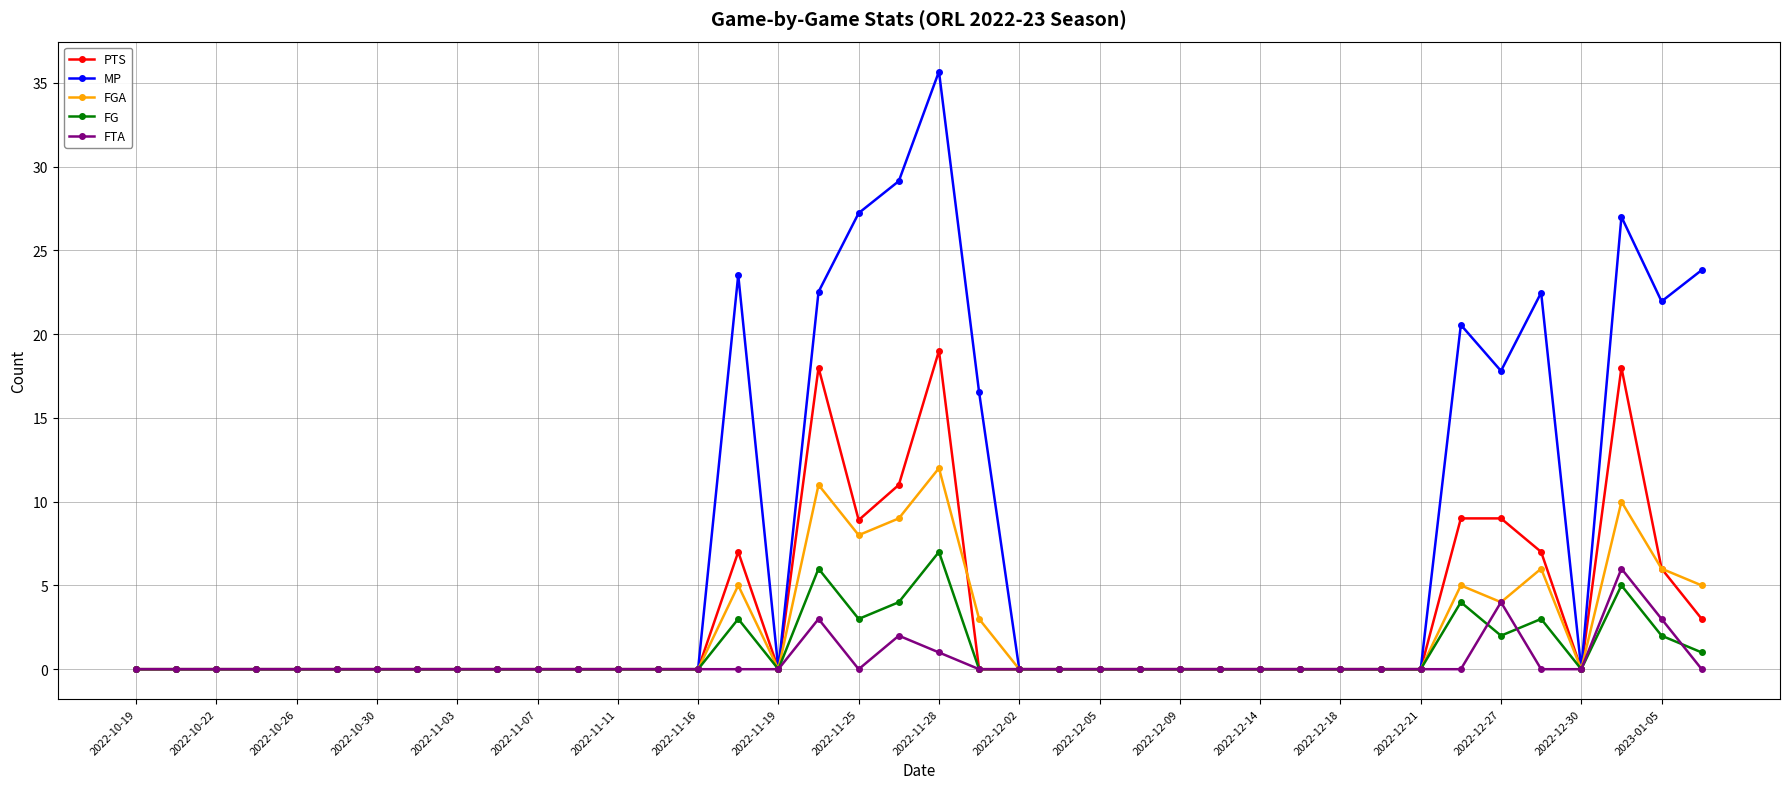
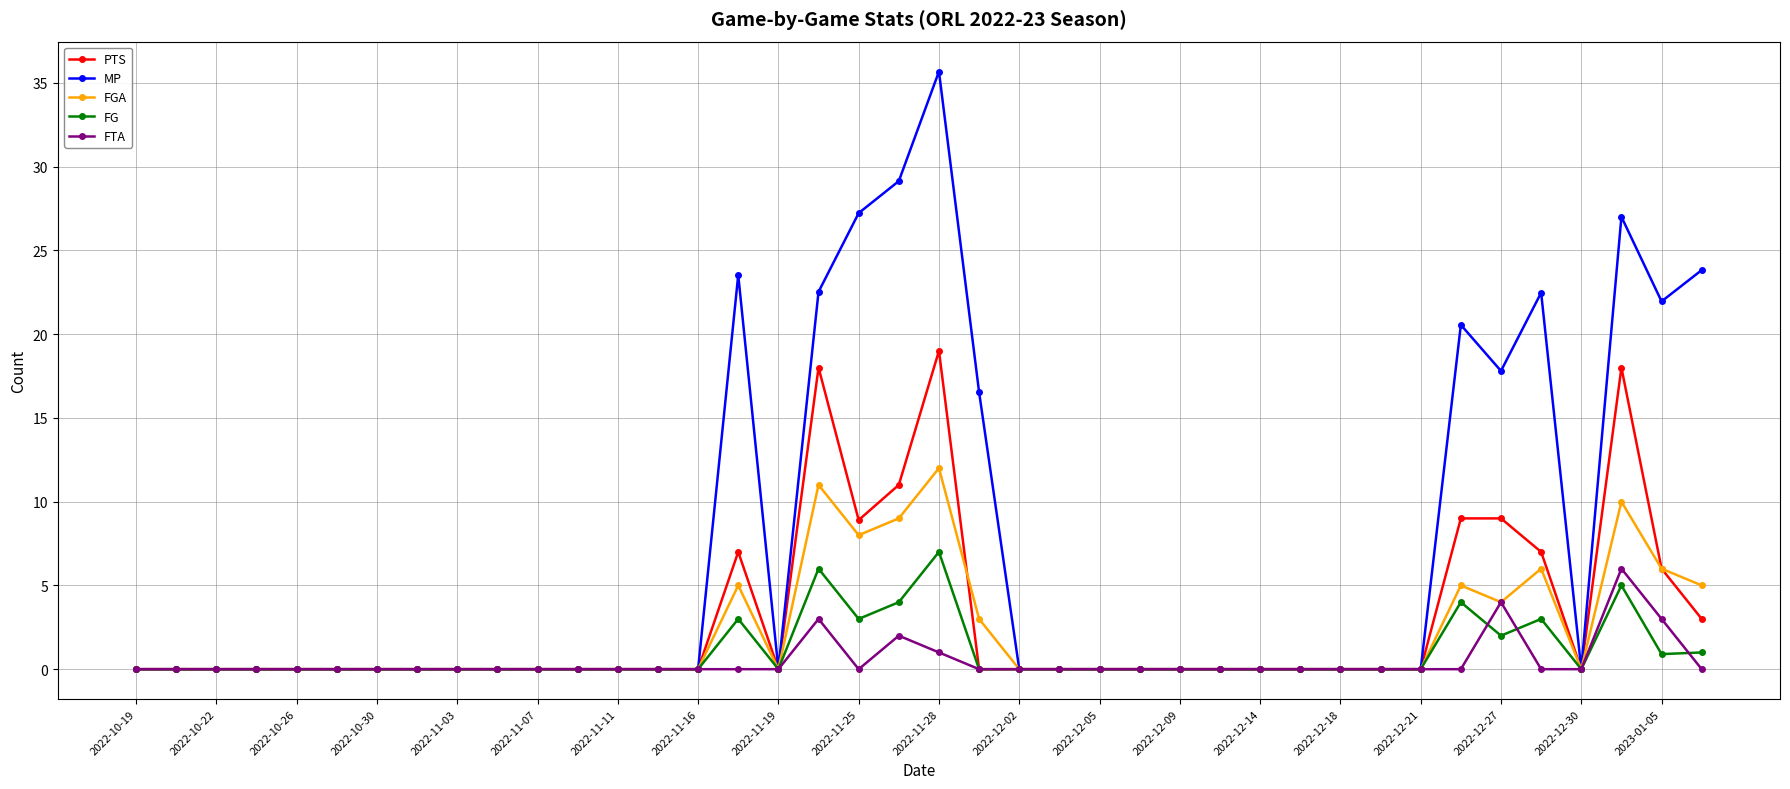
  {
    "PTS": {
      "2022-11-25": 8.9,
      "2022-11-28": 19.0,
      "2022-12-27": 9.0
    },
    "MP": {
      "2022-11-25": 27.2,
      "2022-11-28": 35.7,
      "2022-12-27": 17.8,
      "2023-01-05": 22.0
    },
    "FGA": {
      "2022-11-25": 8.0,
      "2022-11-28": 12.0
    },
    "FG": {
      "2022-11-25": 3.0,
      "2022-11-28": 7.0,
      "2022-12-27": 2.0,
-     "2023-01-05": 2.0
+     "2023-01-05": 0.9
    },
    "FTA": {
      "2022-11-25": 0.0,
      "2022-11-28": 1.0,
      "2023-01-05": 3.0
    }
  }
